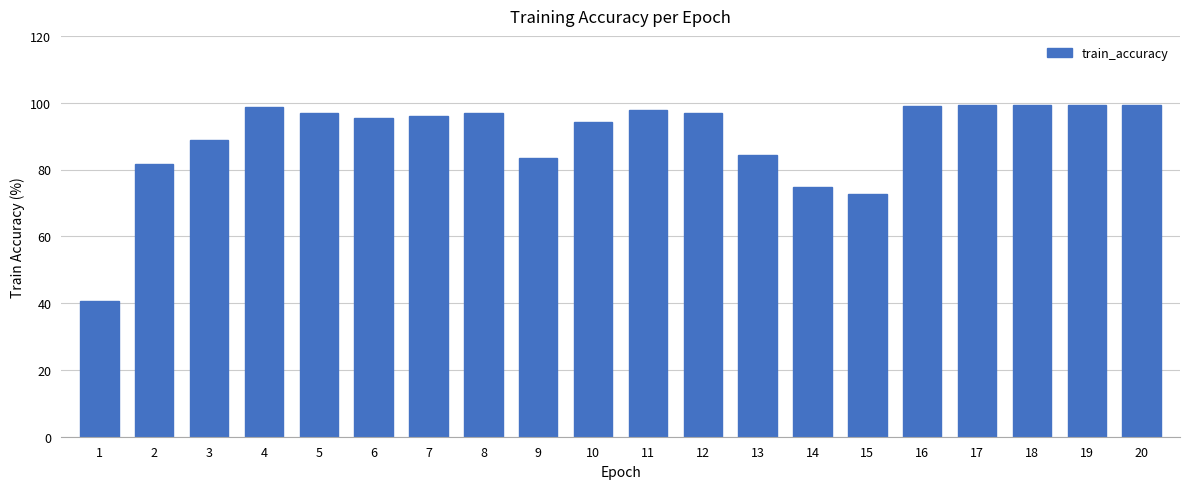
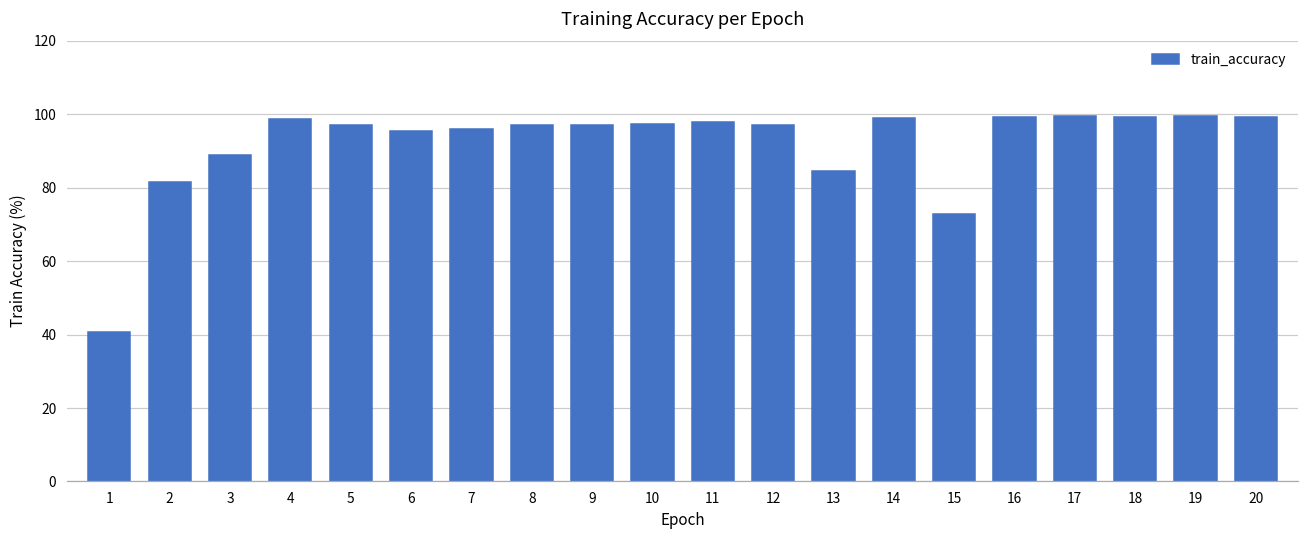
  {
    "1": 41,
    "2": 82,
    "3": 89,
    "4": 99,
    "5": 97,
    "6": 95,
    "7": 96,
    "8": 97,
-   "9": 83,
-   "10": 94,
+   "9": 97,
+   "10": 97,
    "11": 98,
    "12": 97,
    "13": 84,
-   "14": 75,
+   "14": 99,
    "15": 73,
    "16": 99,
    "17": 99,
    "18": 99,
    "19": 99,
    "20": 99
  }
